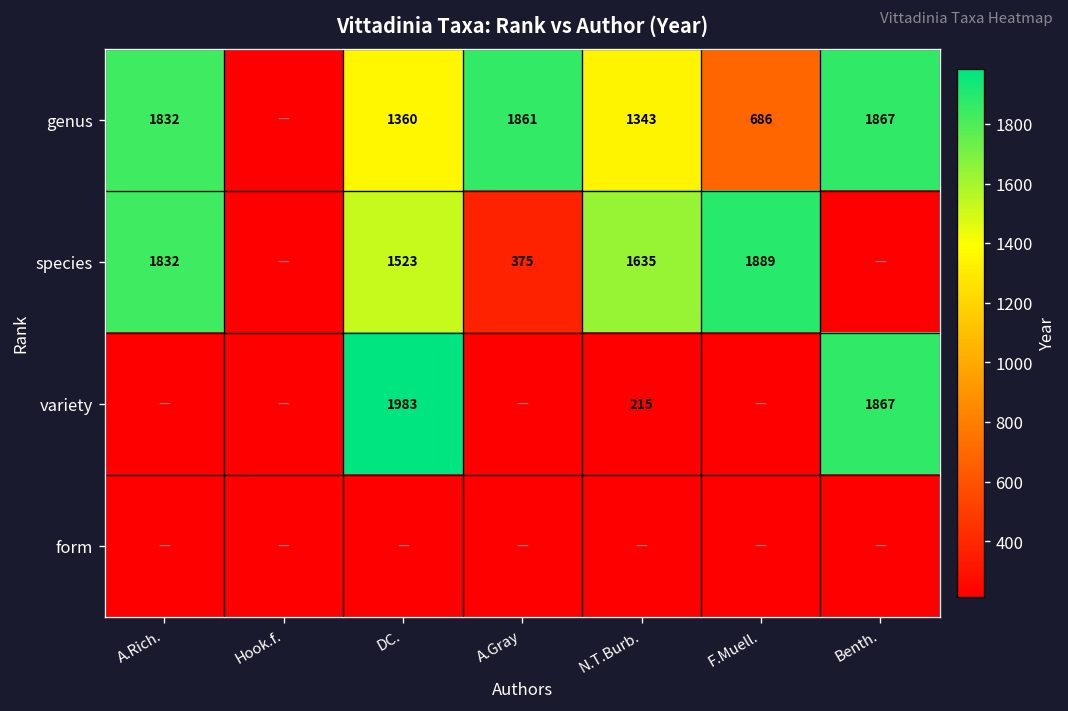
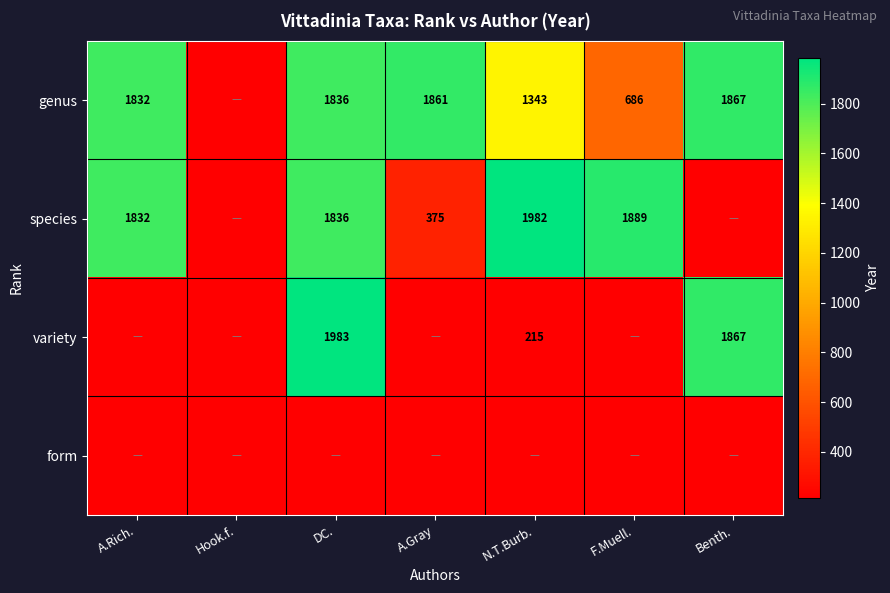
  {
    "genus": {
      "A.Rich.": 1832,
-     "DC.": 1360,
+     "DC.": 1836,
      "A.Gray": 1861,
      "N.T.Burb.": 1343,
      "F.Muell.": 686,
      "Benth.": 1867
    },
    "species": {
      "A.Rich.": 1832,
-     "DC.": 1523,
+     "DC.": 1836,
      "A.Gray": 375,
-     "N.T.Burb.": 1635,
+     "N.T.Burb.": 1982,
      "F.Muell.": 1889
    },
    "variety": {
      "DC.": 1983,
      "N.T.Burb.": 215,
      "Benth.": 1867
    }
  }
